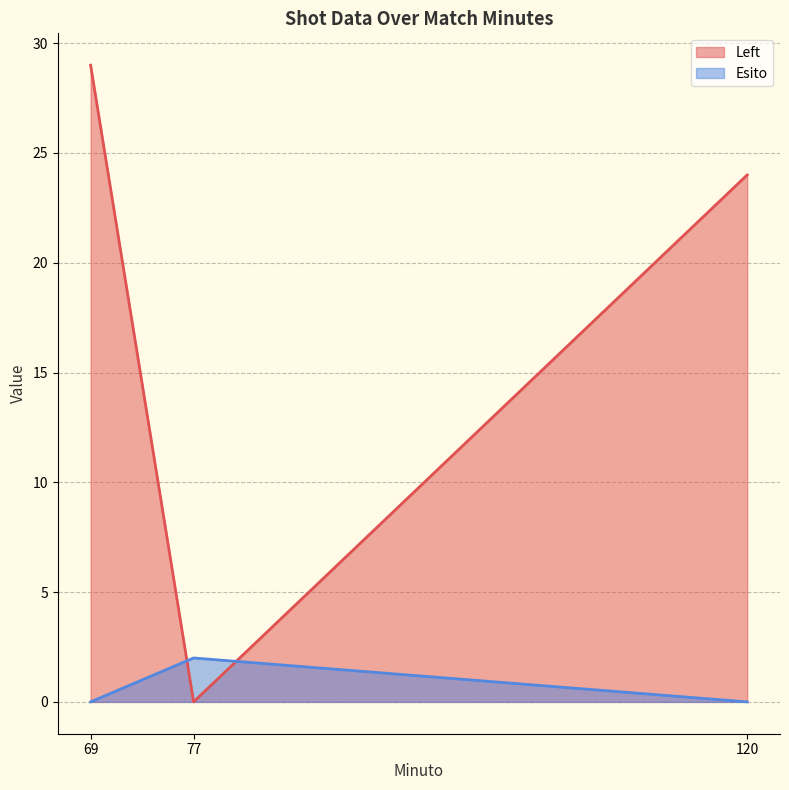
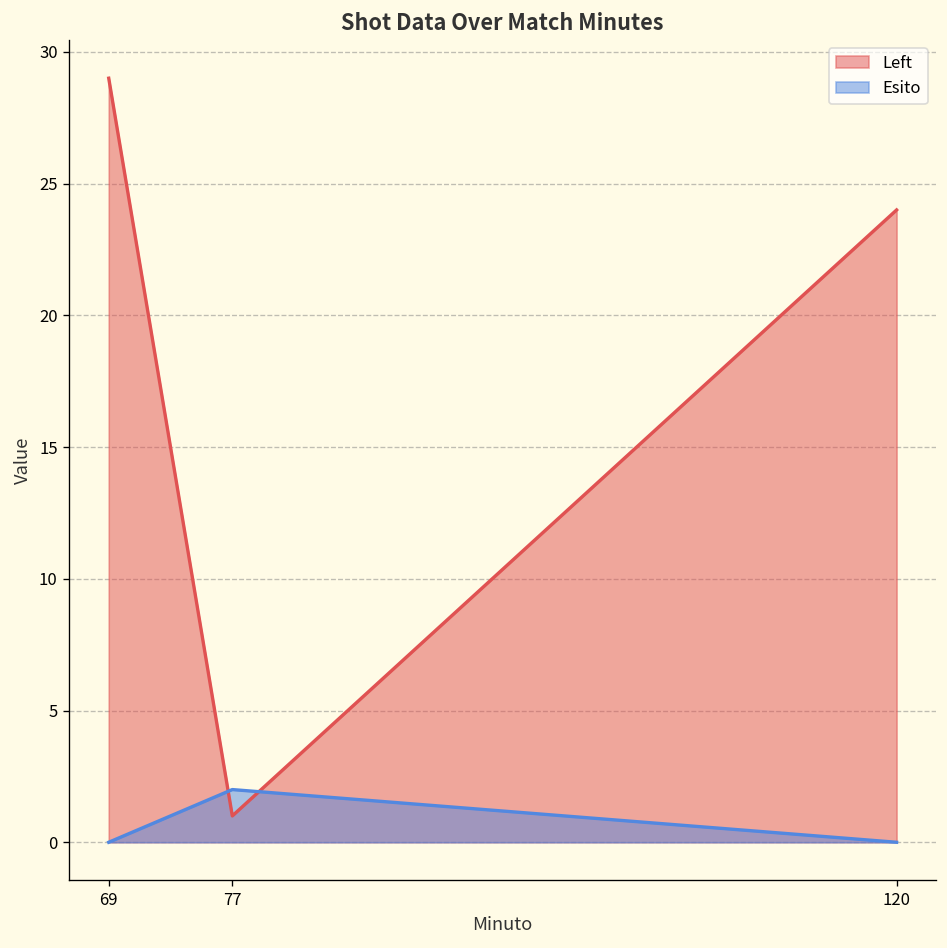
  {
    "Left": {
      "69": 29,
-     "77": 0,
+     "77": 1,
      "120": 24
    },
    "Esito": {
      "69": 0,
      "77": 2,
      "120": 0
    }
  }
